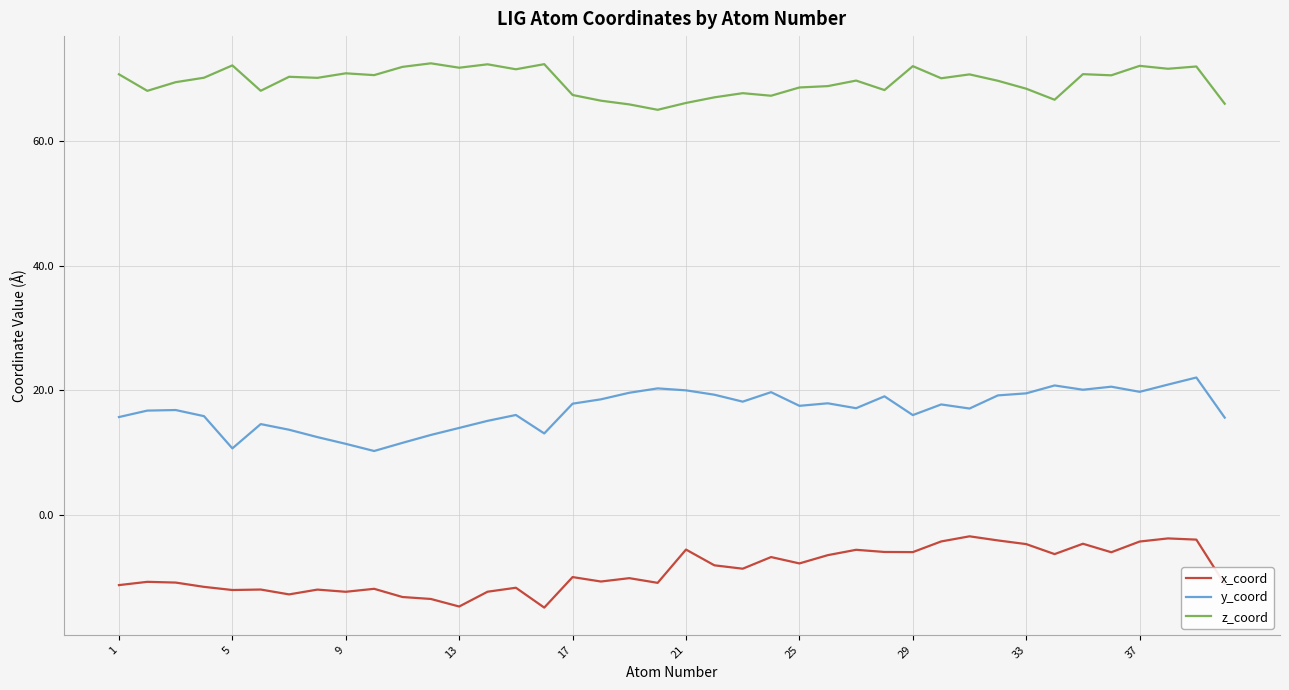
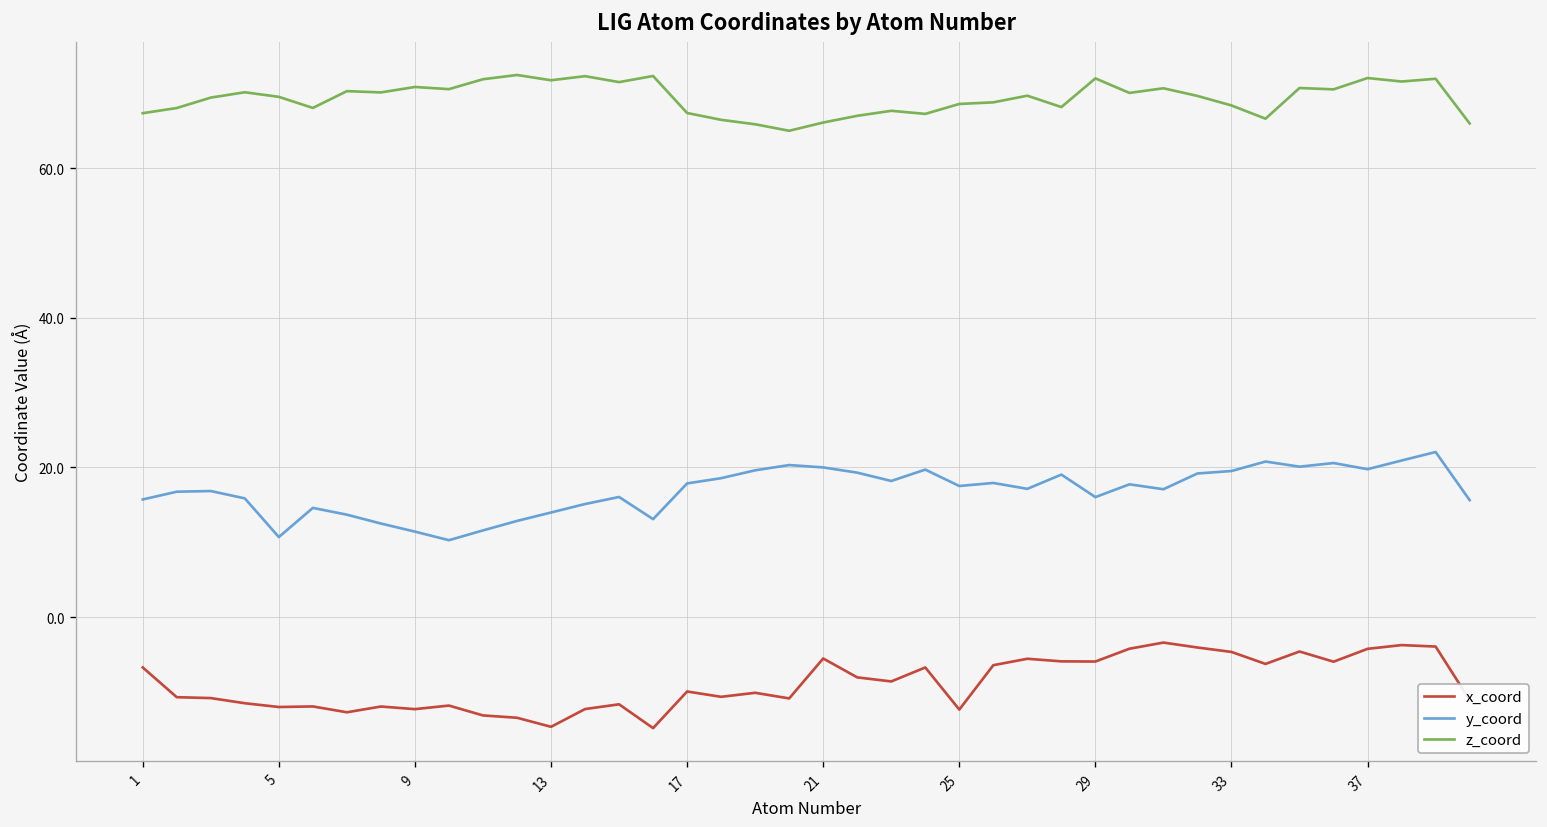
  {
    "x_coord": {
-     "1": -11,
+     "1": -7,
      "5": -12,
      "9": -12,
      "13": -15,
      "17": -10,
      "21": -6,
-     "25": -8,
+     "25": -12,
      "29": -6,
      "33": -5,
      "37": -4
    },
    "y_coord": {
      "1": 16,
      "5": 11,
      "9": 11,
      "13": 14,
      "17": 18,
      "21": 20,
      "25": 18,
      "29": 16,
      "33": 20,
      "37": 20
    },
    "z_coord": {
-     "1": 71,
-     "5": 72,
+     "1": 67,
+     "5": 70,
      "9": 71,
      "13": 72,
      "17": 67,
      "21": 66,
      "25": 69,
      "29": 72,
      "33": 68,
      "37": 72
    }
  }
